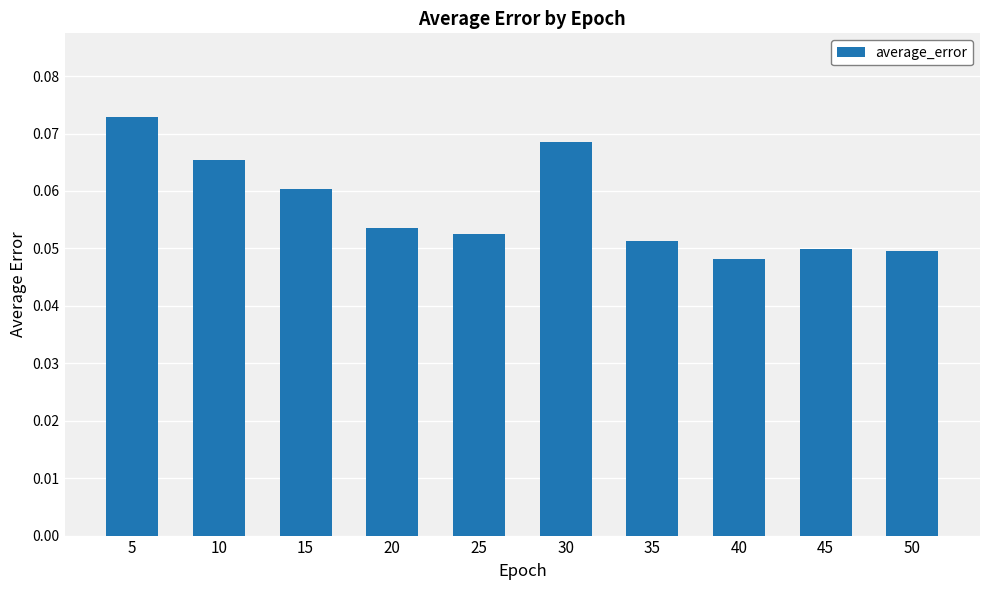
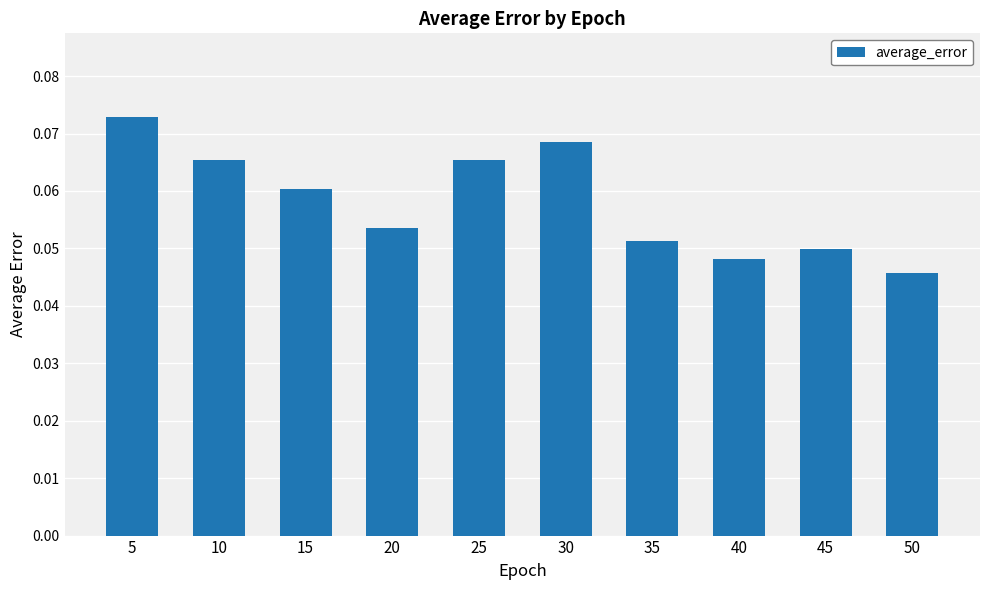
  {
    "5": 0.073,
    "10": 0.065,
    "15": 0.060,
    "20": 0.054,
-   "25": 0.053,
+   "25": 0.065,
    "30": 0.069,
    "35": 0.051,
    "40": 0.048,
    "45": 0.050,
-   "50": 0.050
+   "50": 0.046
  }
